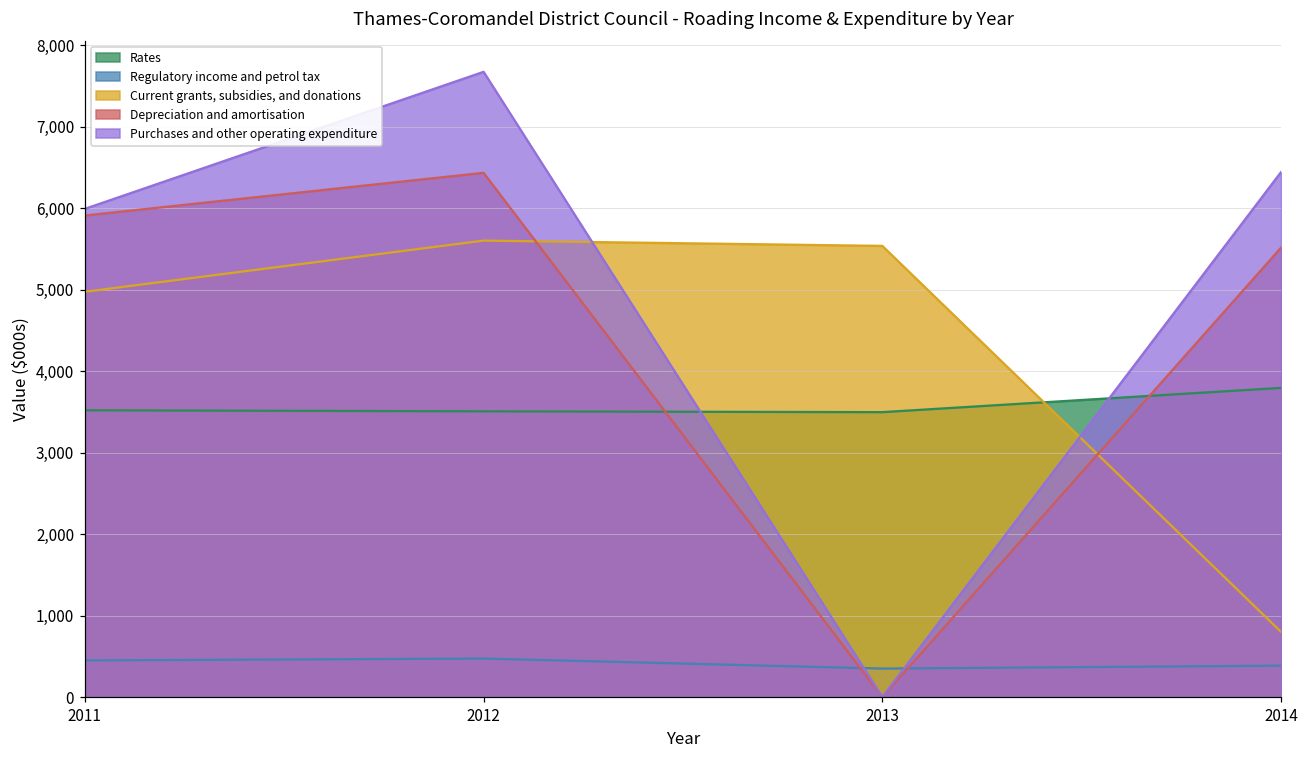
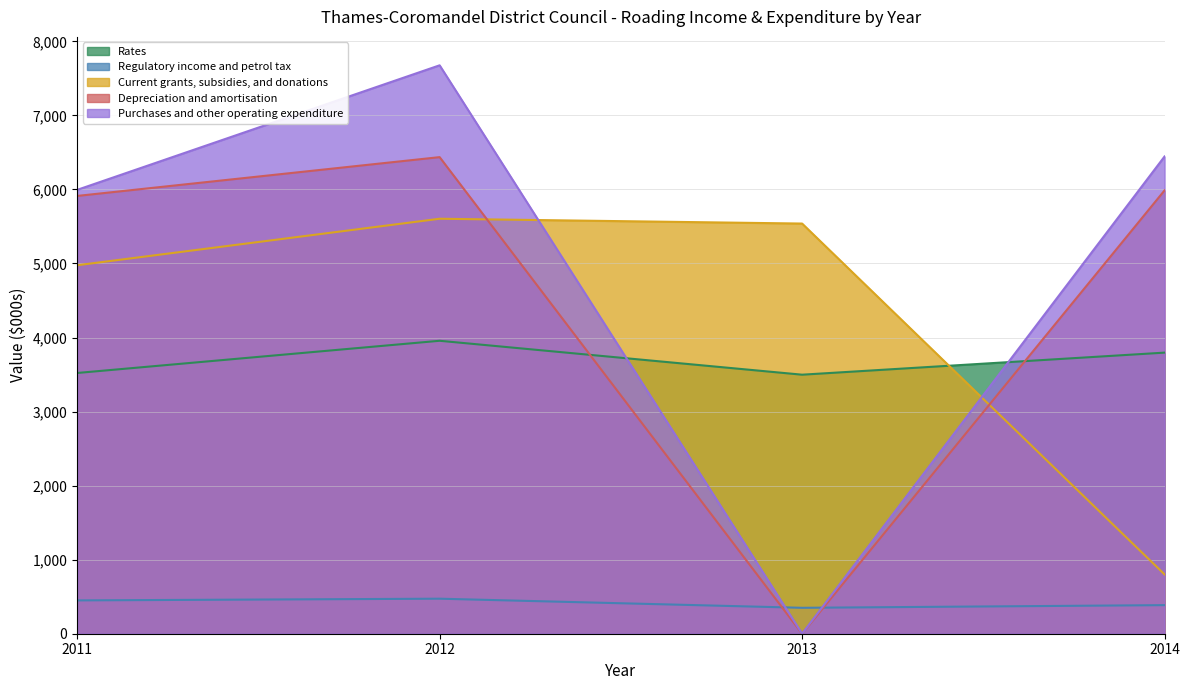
  {
    "Rates": {
      "2011": "3,500",
-     "2012": "3,500",
+     "2012": "4,000",
      "2013": "3,500",
      "2014": "3,800"
    },
    "Regulatory income and petrol tax": {
      "2011": "500",
      "2012": "500",
      "2013": "400",
      "2014": "400"
    },
    "Current grants, subsidies, and donations": {
      "2011": "5,000",
      "2012": "5,600",
      "2013": "5,500",
      "2014": "800"
    },
    "Depreciation and amortisation": {
      "2011": "5,900",
      "2012": "6,400",
-     "2014": "5,500"
+     "2014": "6,000"
    },
    "Purchases and other operating expenditure": {
      "2011": "6,000",
      "2012": "7,700",
      "2014": "6,400"
    }
  }
